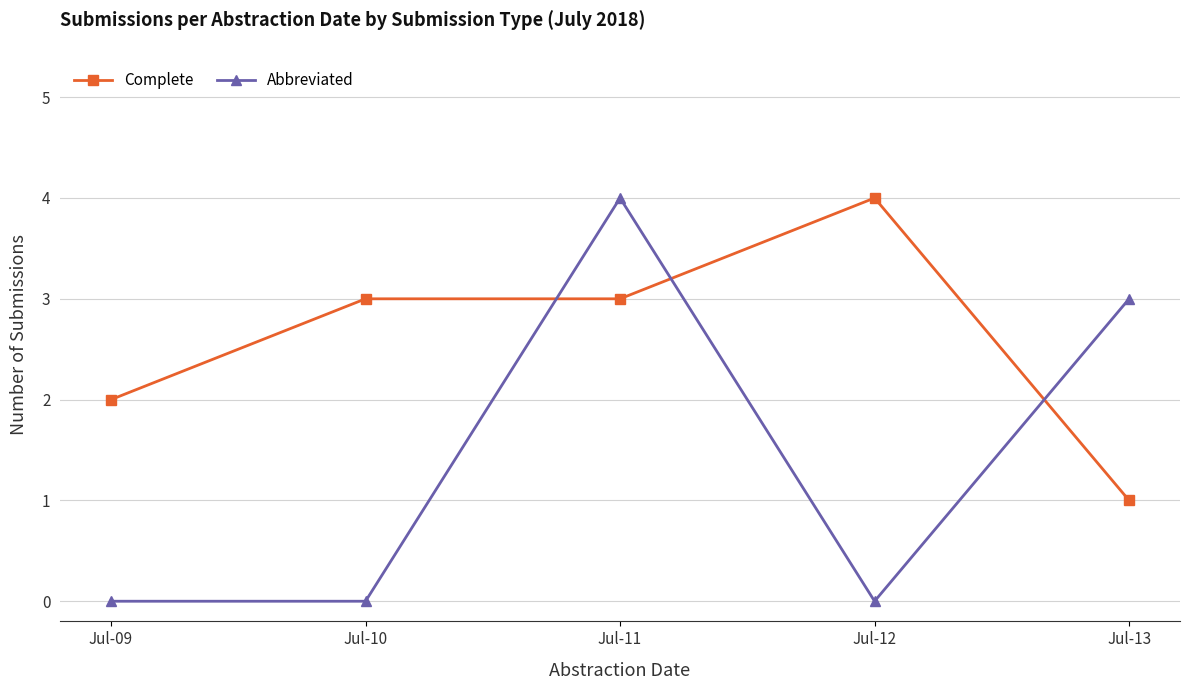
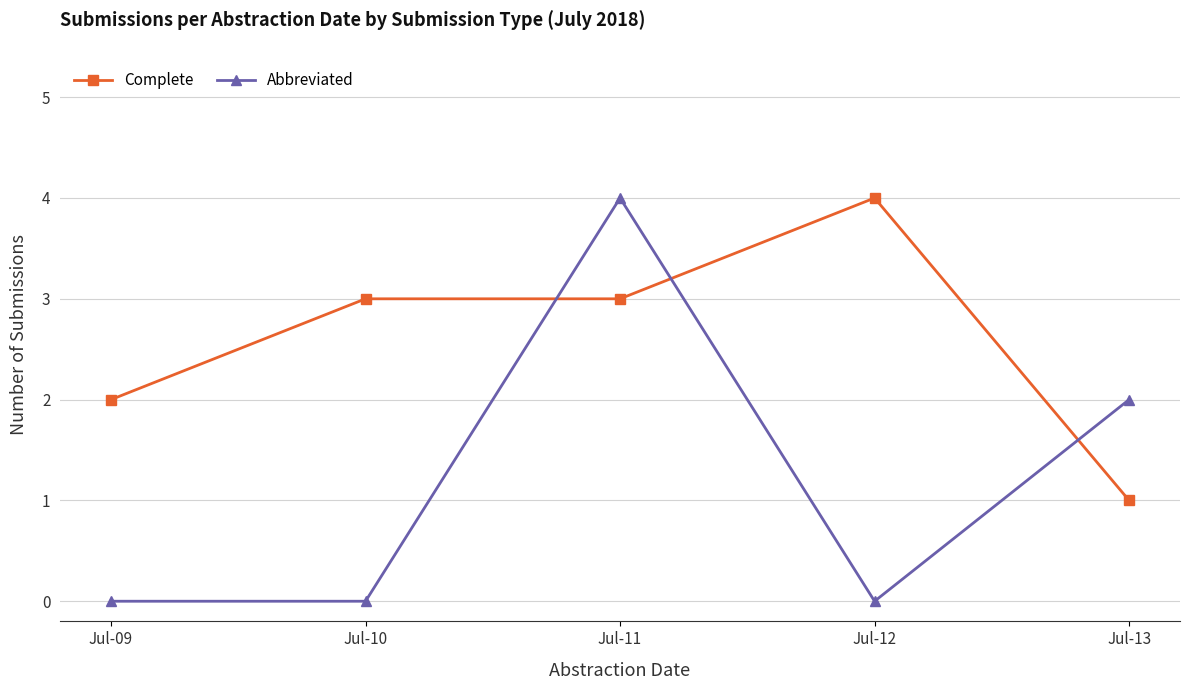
  {
    "Complete": {
      "Jul-09": 2,
      "Jul-10": 3,
      "Jul-11": 3,
      "Jul-12": 4,
      "Jul-13": 1
    },
    "Abbreviated": {
      "Jul-09": 0,
      "Jul-10": 0,
      "Jul-11": 4,
      "Jul-12": 0,
-     "Jul-13": 3
+     "Jul-13": 2
    }
  }
